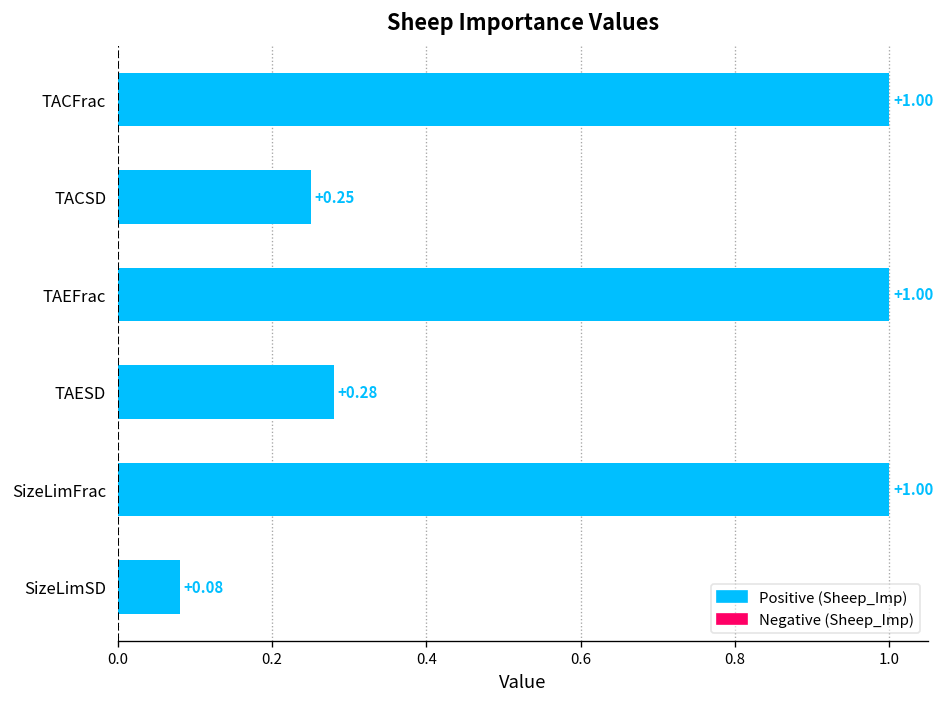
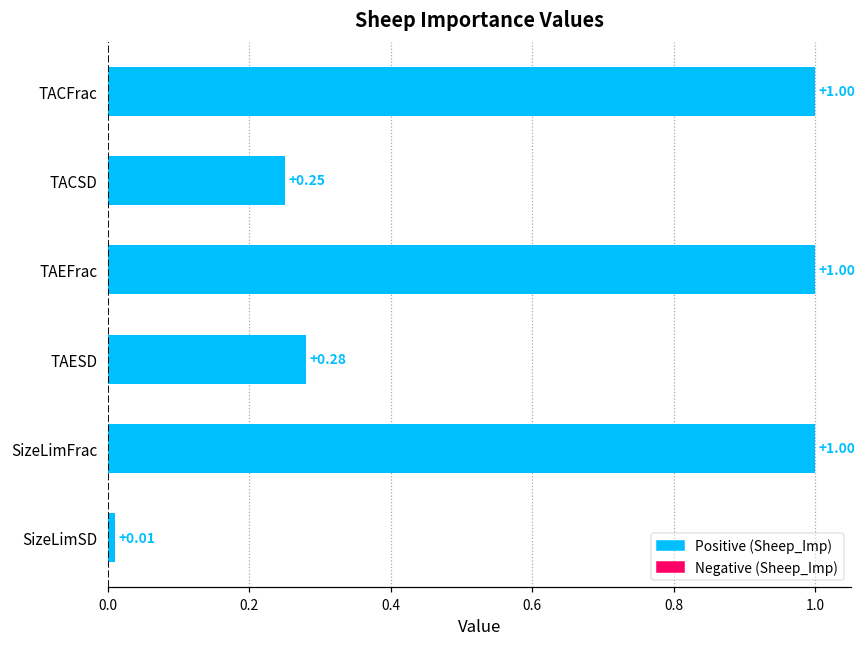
  {
    "TACFrac": "+1.00",
    "TACSD": "+0.25",
    "TAEFrac": "+1.00",
    "TAESD": "+0.28",
    "SizeLimFrac": "+1.00",
-   "SizeLimSD": "+0.08"
+   "SizeLimSD": "+0.01"
  }
